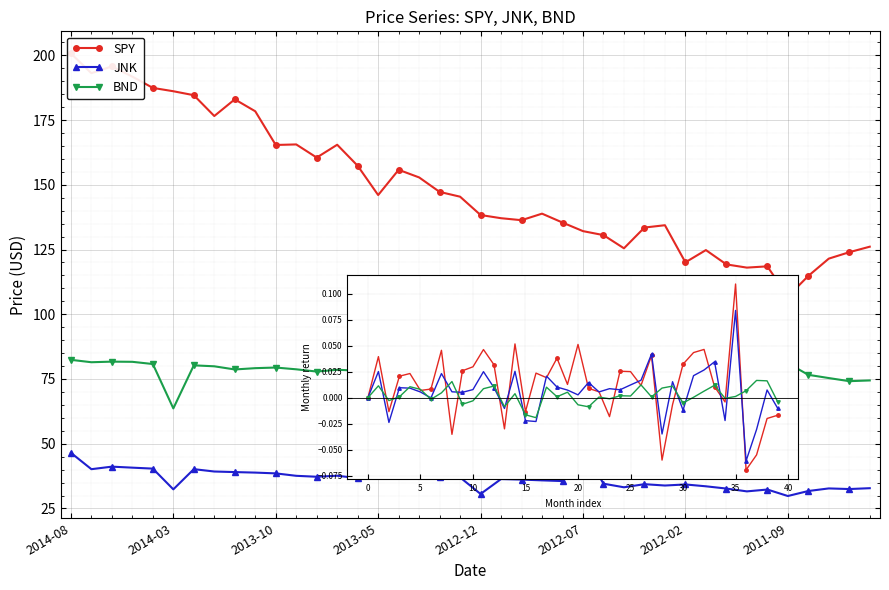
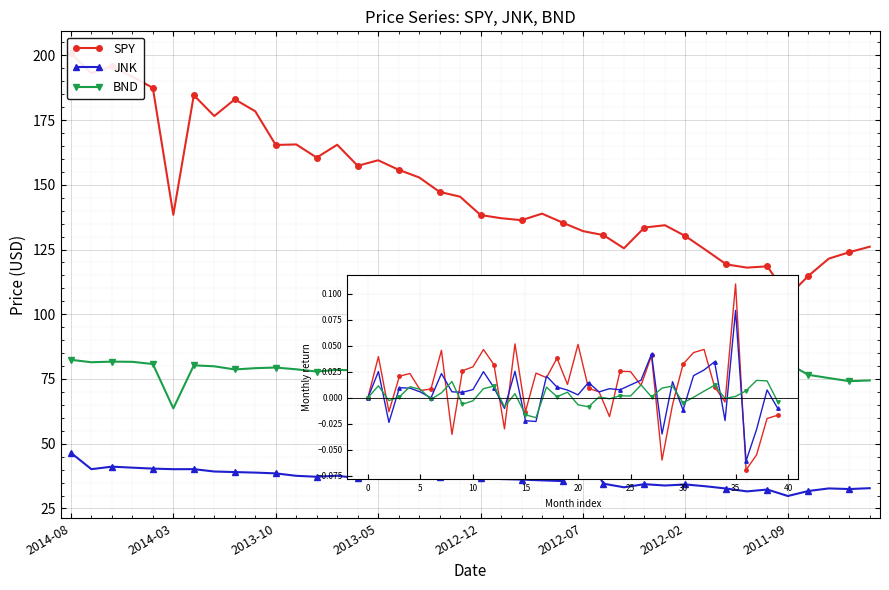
  {
    "SPY": {
-     "2014-03": 186,
+     "2014-03": 138,
      "2013-10": 165,
-     "2013-05": 146,
+     "2013-05": 159,
      "2012-12": 138,
      "2012-07": 132,
-     "2012-02": 120,
+     "2012-02": 130,
      "2011-09": 107
    },
    "JNK": {
      "2014-08": 46,
-     "2014-03": 32,
+     "2014-03": 40,
      "2013-10": 39,
      "2013-05": 38,
-     "2012-12": 31,
+     "2012-12": 37,
      "2012-07": 48,
      "2012-02": 34,
      "2011-09": 30
    },
    "BND": {
      "2014-08": 82,
      "2014-03": 64,
      "2013-10": 79,
      "2013-05": 80,
      "2012-12": 80,
      "2012-07": 81,
      "2012-02": 79,
      "2011-09": 81
    }
  }
